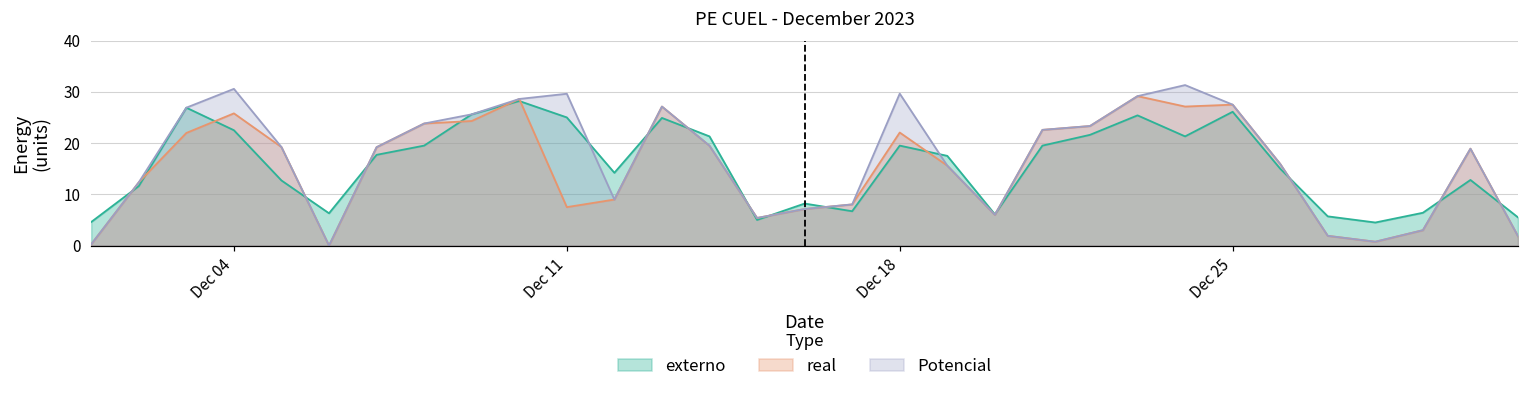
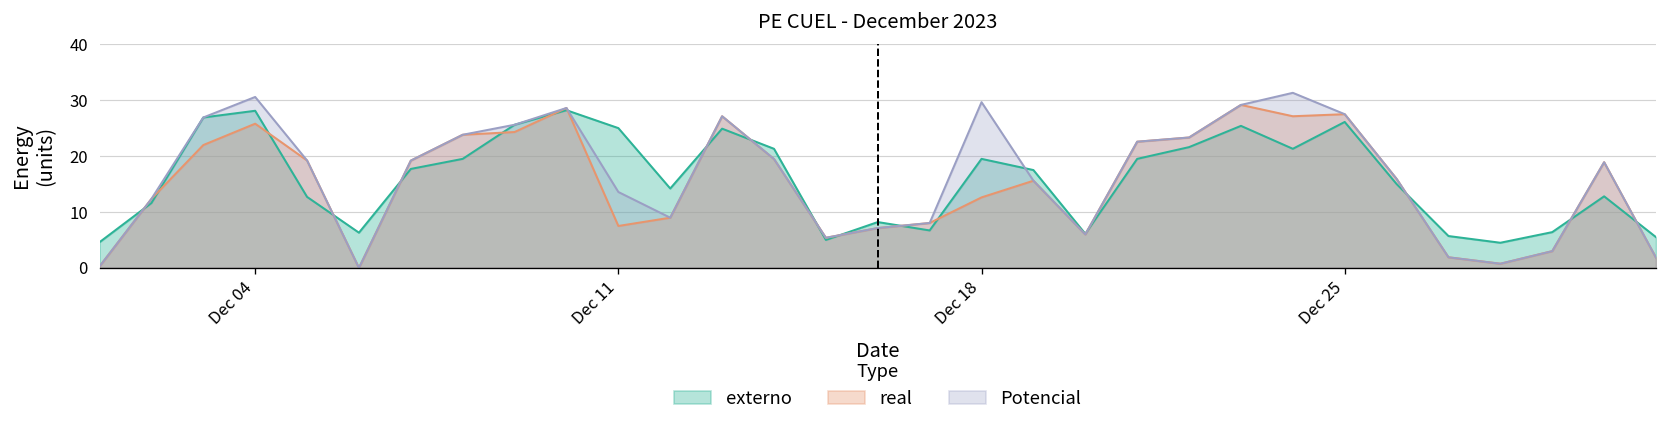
  {
    "externo": {
-     "Dec 04": 23,
+     "Dec 04": 28,
      "Dec 11": 25,
      "Dec 18": 20,
      "Dec 25": 26
    },
    "real": {
      "Dec 04": 26,
      "Dec 11": 8,
-     "Dec 18": 22
+     "Dec 18": 13
    },
    "Potencial": {
      "Dec 04": 31,
-     "Dec 11": 30,
+     "Dec 11": 14,
      "Dec 18": 30
    }
  }
